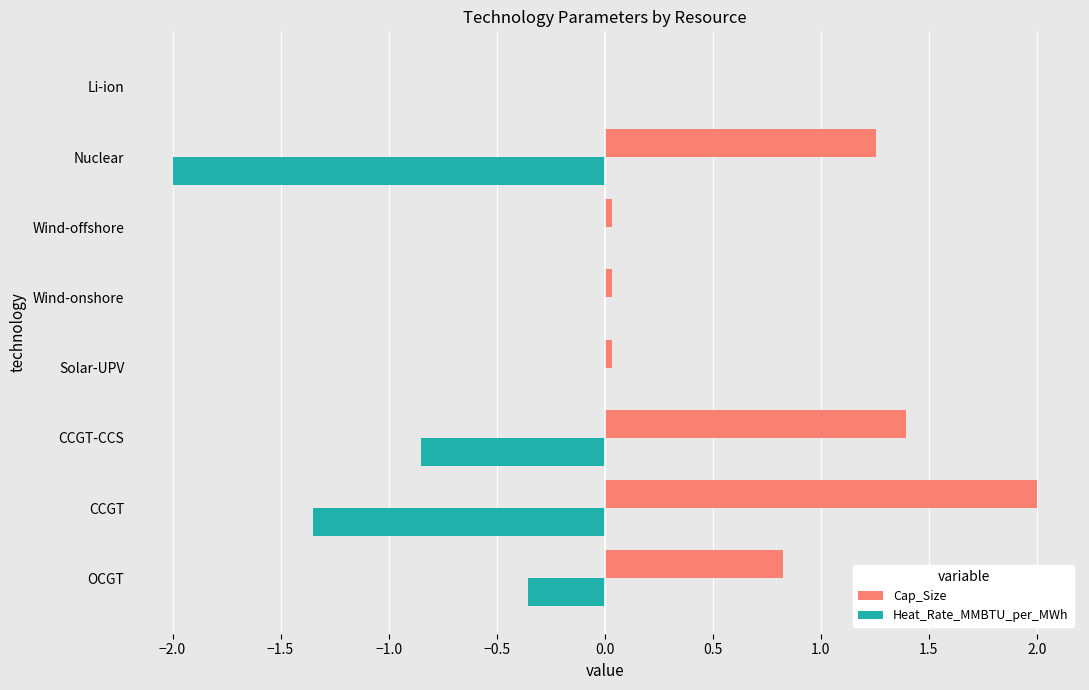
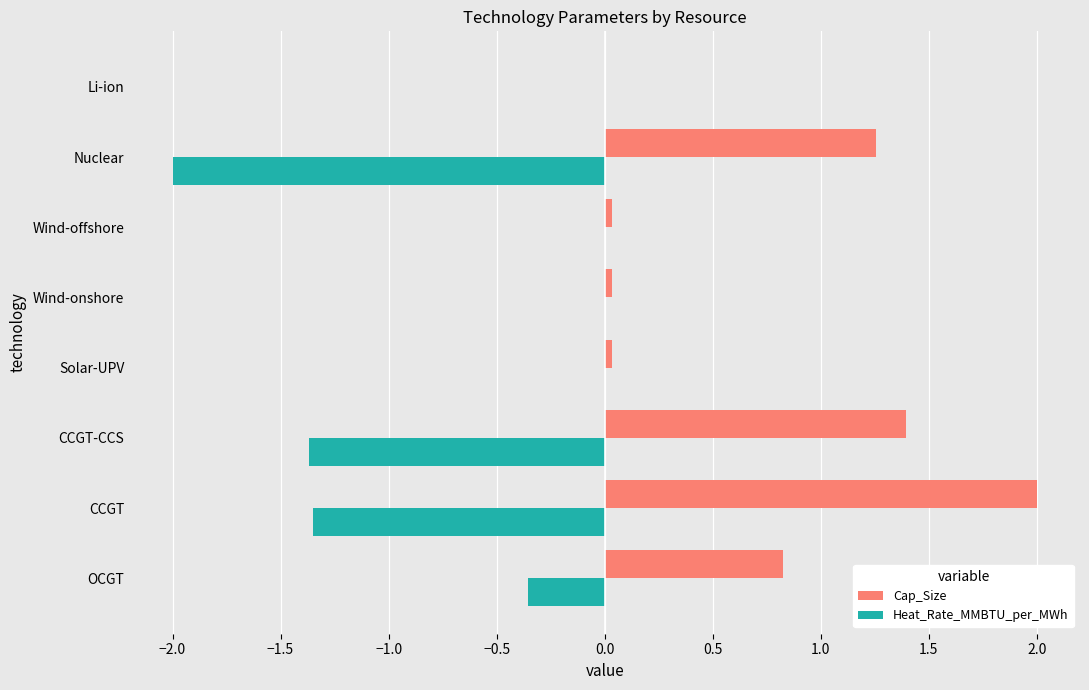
  {
    "Cap_Size": {
      "Nuclear": 1.26,
      "Wind-offshore": 0.03,
      "Wind-onshore": 0.03,
      "Solar-UPV": 0.03,
      "CCGT-CCS": 1.40,
      "CCGT": 2.00,
      "OCGT": 0.83
    },
    "Heat_Rate_MMBTU_per_MWh": {
      "Li-ion": 0.00,
      "Nuclear": -2.00,
      "Wind-offshore": 0.00,
      "Wind-onshore": 0.00,
      "Solar-UPV": 0.00,
-     "CCGT-CCS": -0.85,
+     "CCGT-CCS": -1.37,
      "CCGT": -1.35,
      "OCGT": -0.35
    }
  }
